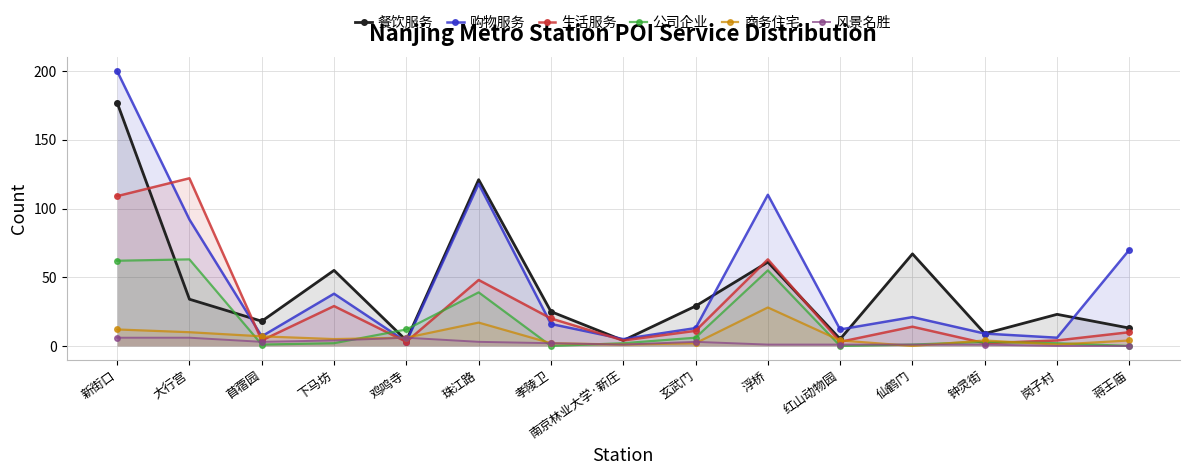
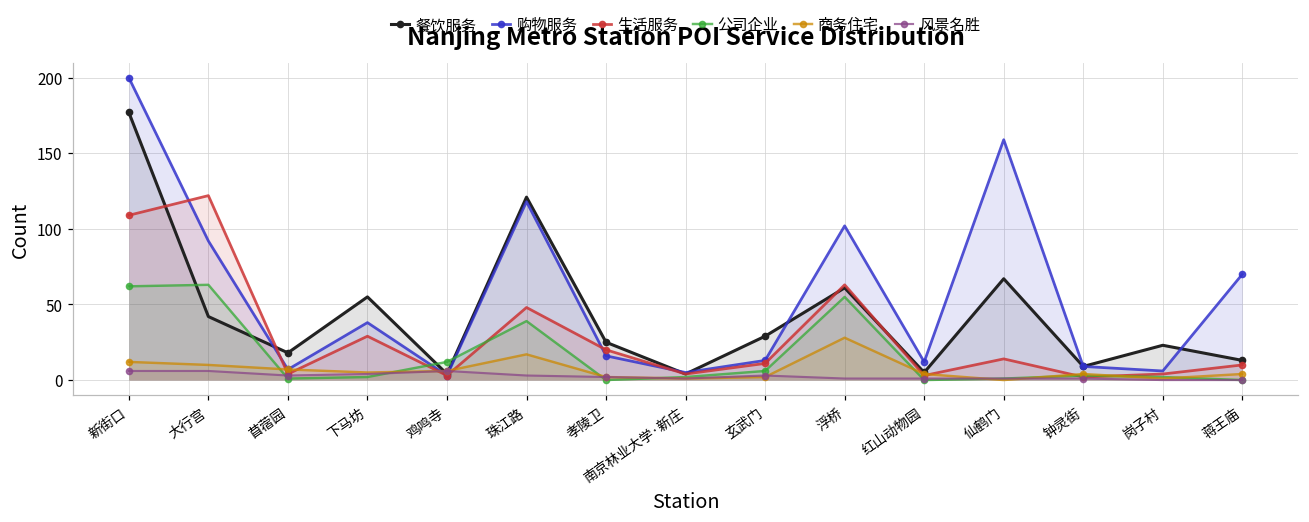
  {
    "餐饮服务": {
      "新街口": 177,
-     "大行宫": 34,
+     "大行宫": 42,
      "苜蓿园": 18,
      "下马坊": 55,
      "珠江路": 121,
      "孝陵卫": 25,
      "玄武门": 29,
      "浮桥": 61,
      "仙鹤门": 67,
      "岗子村": 23,
      "蒋王庙": 13
    },
    "购物服务": {
      "新街口": 200,
      "大行宫": 92,
      "下马坊": 38,
      "珠江路": 118,
      "孝陵卫": 16,
      "玄武门": 13,
-     "浮桥": 110,
+     "浮桥": 102,
      "红山动物园": 12,
-     "仙鹤门": 21,
+     "仙鹤门": 159,
      "岗子村": 6,
      "蒋王庙": 70
    },
    "生活服务": {
      "新街口": 109,
      "大行宫": 122,
      "下马坊": 29,
      "珠江路": 48,
      "孝陵卫": 20,
      "玄武门": 11,
      "浮桥": 63,
      "仙鹤门": 14,
      "岗子村": 4,
      "蒋王庙": 10
    },
    "公司企业": {
      "新街口": 62,
      "大行宫": 63,
      "苜蓿园": 1,
      "下马坊": 2,
      "鸡鸣寺": 12,
      "珠江路": 39,
      "孝陵卫": 0,
      "玄武门": 6,
      "浮桥": 55
    },
    "商务住宅": {
      "新街口": 12,
      "大行宫": 10,
      "珠江路": 17,
      "浮桥": 28,
      "蒋王庙": 4
    },
    "风景名胜": {
      "新街口": 6,
      "大行宫": 6,
      "珠江路": 3,
      "浮桥": 1
    }
  }
